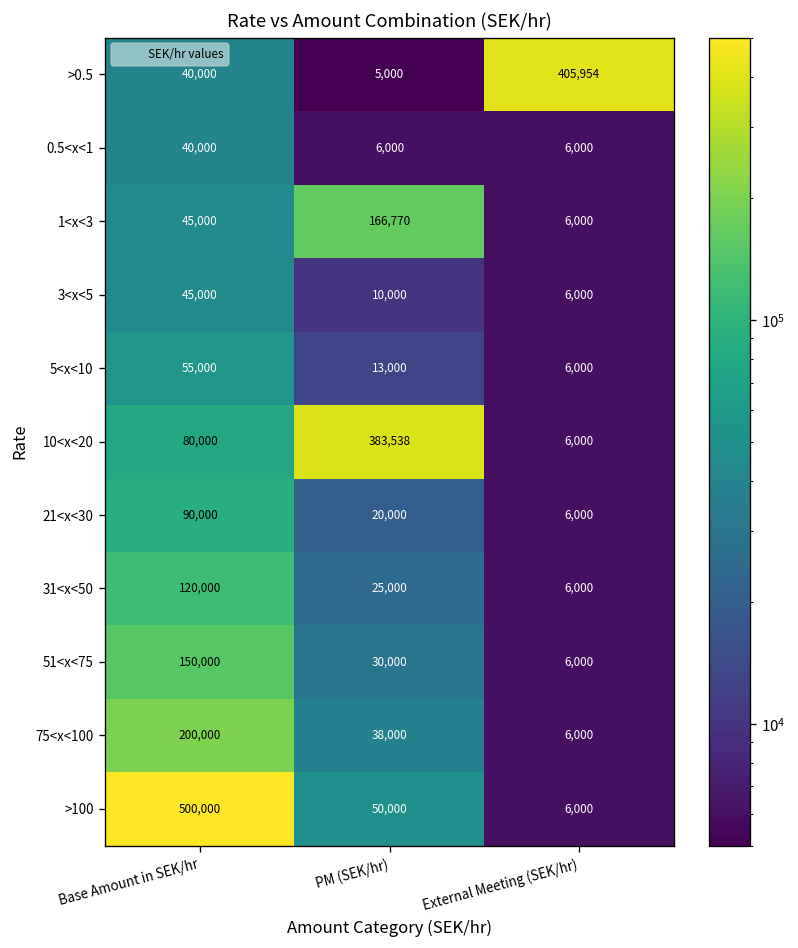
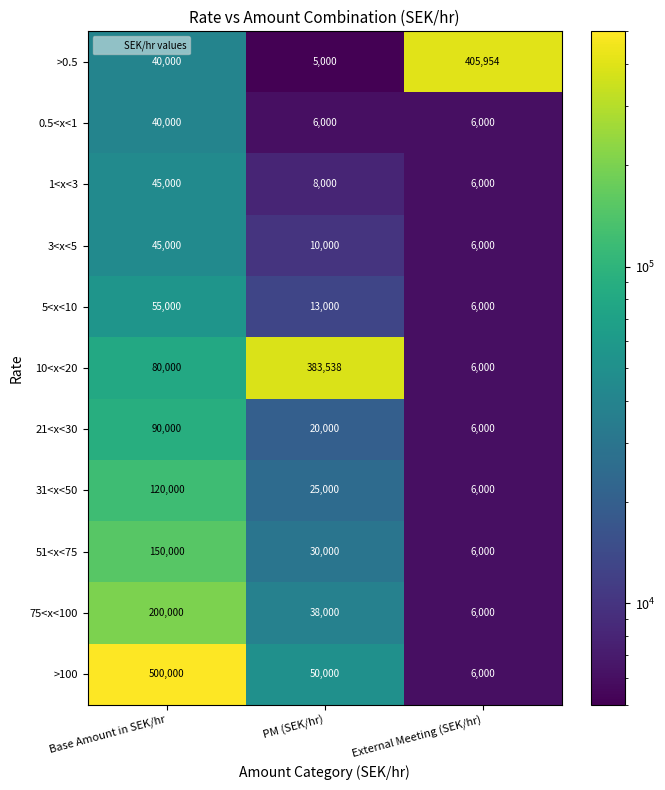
  {
    ">0.5": {
      "Base Amount in SEK/hr": "40,000",
      "PM (SEK/hr)": "5,000",
      "External Meeting (SEK/hr)": "405,954"
    },
    "0.5<x<1": {
      "Base Amount in SEK/hr": "40,000",
      "PM (SEK/hr)": "6,000",
      "External Meeting (SEK/hr)": "6,000"
    },
    "1<x<3": {
      "Base Amount in SEK/hr": "45,000",
-     "PM (SEK/hr)": "166,770",
+     "PM (SEK/hr)": "8,000",
      "External Meeting (SEK/hr)": "6,000"
    },
    "3<x<5": {
      "Base Amount in SEK/hr": "45,000",
      "PM (SEK/hr)": "10,000",
      "External Meeting (SEK/hr)": "6,000"
    },
    "5<x<10": {
      "Base Amount in SEK/hr": "55,000",
      "PM (SEK/hr)": "13,000",
      "External Meeting (SEK/hr)": "6,000"
    },
    "10<x<20": {
      "Base Amount in SEK/hr": "80,000",
      "PM (SEK/hr)": "383,538",
      "External Meeting (SEK/hr)": "6,000"
    },
    "21<x<30": {
      "Base Amount in SEK/hr": "90,000",
      "PM (SEK/hr)": "20,000",
      "External Meeting (SEK/hr)": "6,000"
    },
    "31<x<50": {
      "Base Amount in SEK/hr": "120,000",
      "PM (SEK/hr)": "25,000",
      "External Meeting (SEK/hr)": "6,000"
    },
    "51<x<75": {
      "Base Amount in SEK/hr": "150,000",
      "PM (SEK/hr)": "30,000",
      "External Meeting (SEK/hr)": "6,000"
    },
    "75<x<100": {
      "Base Amount in SEK/hr": "200,000",
      "PM (SEK/hr)": "38,000",
      "External Meeting (SEK/hr)": "6,000"
    },
    ">100": {
      "Base Amount in SEK/hr": "500,000",
      "PM (SEK/hr)": "50,000",
      "External Meeting (SEK/hr)": "6,000"
    }
  }
